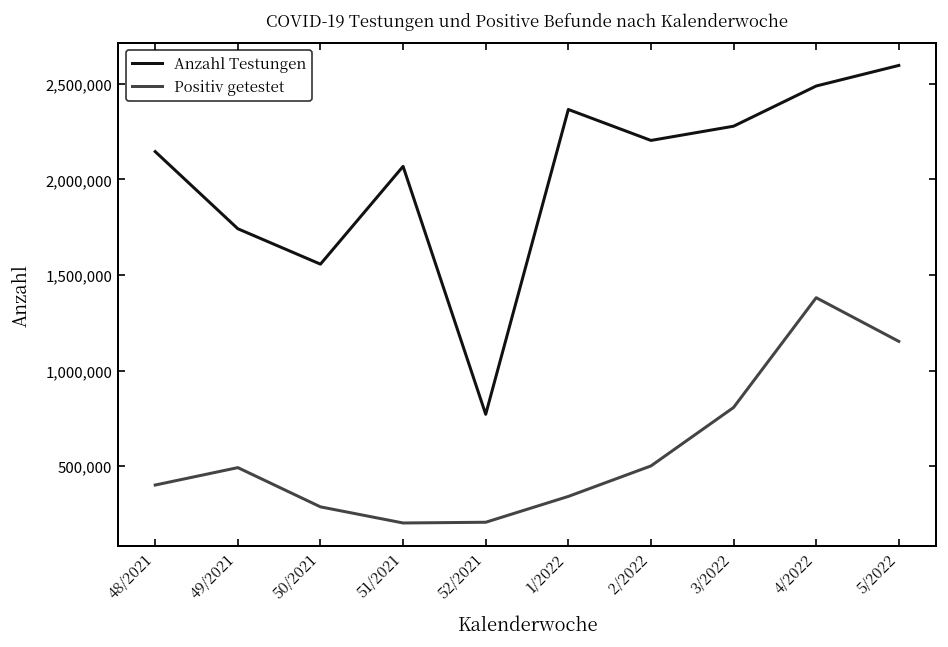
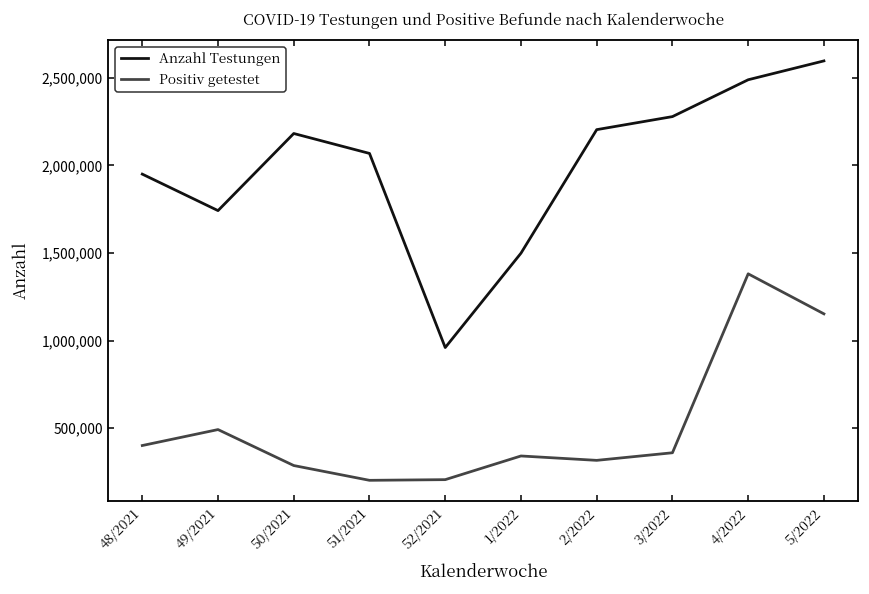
  {
    "Anzahl Testungen": {
-     "48/2021": "2,150,000",
+     "48/2021": "1,950,000",
      "49/2021": "1,740,000",
-     "50/2021": "1,560,000",
+     "50/2021": "2,180,000",
      "51/2021": "2,070,000",
-     "52/2021": "770,000",
-     "1/2022": "2,370,000",
+     "52/2021": "960,000",
+     "1/2022": "1,500,000",
      "2/2022": "2,200,000",
      "3/2022": "2,280,000",
      "4/2022": "2,490,000",
      "5/2022": "2,600,000"
    },
    "Positiv getestet": {
      "48/2021": "400,000",
      "49/2021": "490,000",
      "50/2021": "290,000",
      "51/2021": "200,000",
      "52/2021": "210,000",
      "1/2022": "340,000",
-     "2/2022": "500,000",
-     "3/2022": "810,000",
+     "2/2022": "320,000",
+     "3/2022": "360,000",
      "4/2022": "1,380,000",
      "5/2022": "1,150,000"
    }
  }
